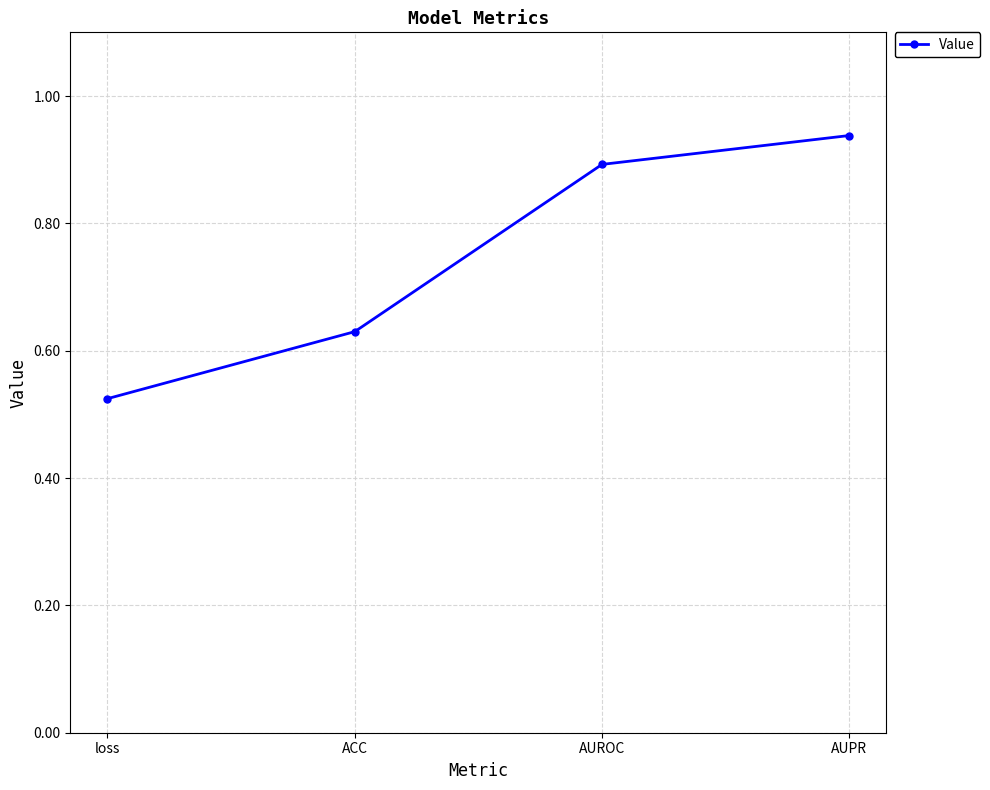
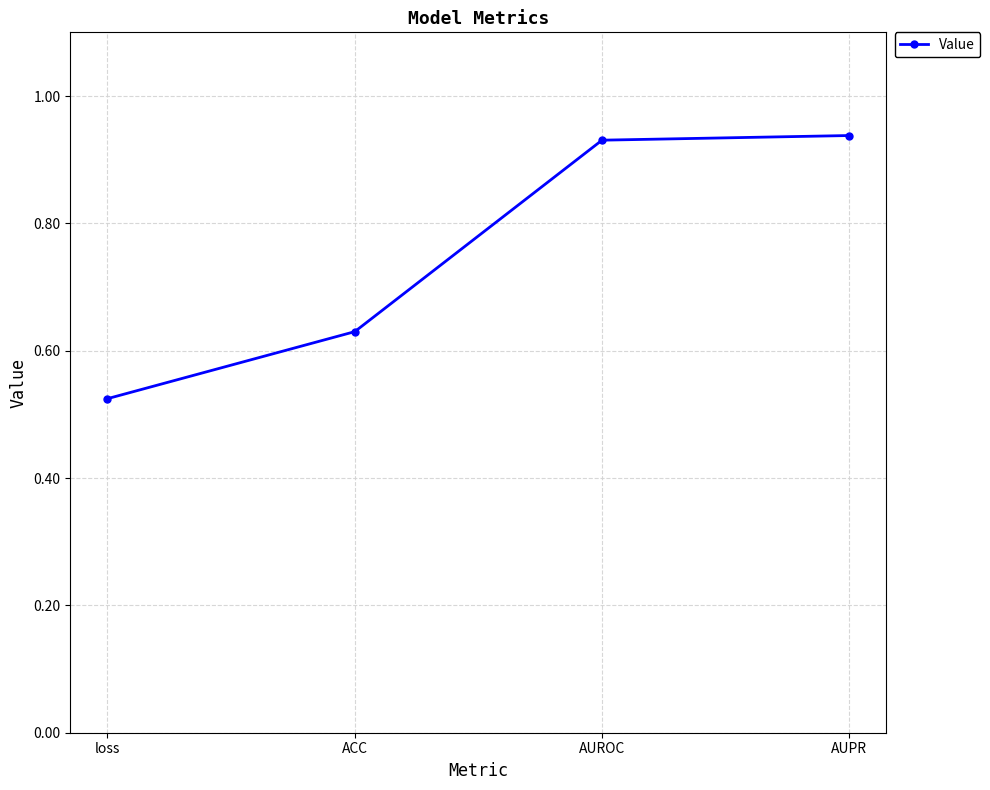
  {
    "loss": 0.52,
    "ACC": 0.63,
-   "AUROC": 0.89,
+   "AUROC": 0.93,
    "AUPR": 0.94
  }
